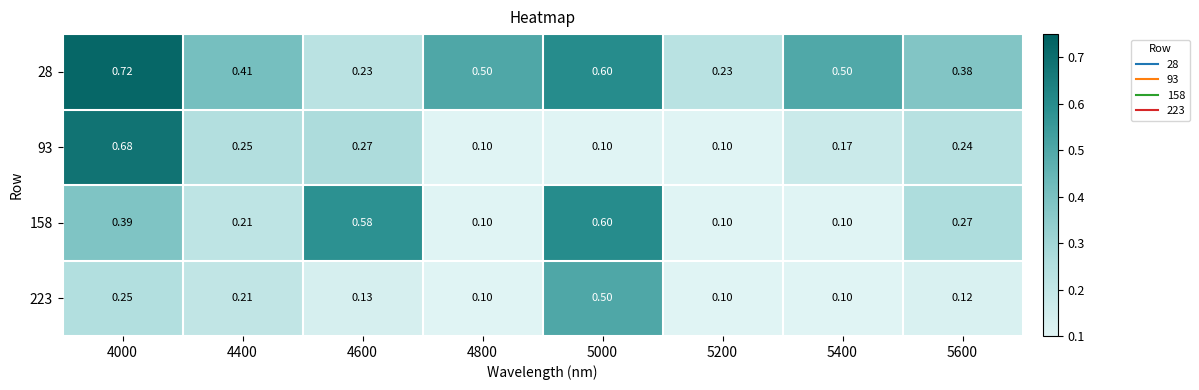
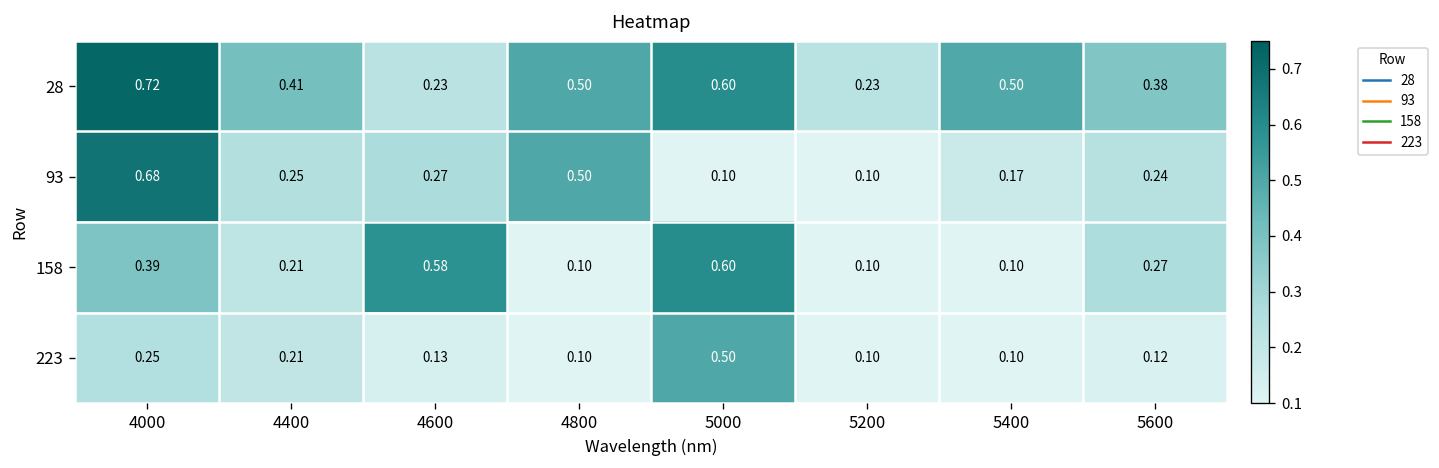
  {
    "28": {
      "4000": 0.72,
      "4400": 0.41,
      "4600": 0.23,
      "4800": 0.50,
      "5000": 0.60,
      "5200": 0.23,
      "5400": 0.50,
      "5600": 0.38
    },
    "93": {
      "4000": 0.68,
      "4400": 0.25,
      "4600": 0.27,
-     "4800": 0.10,
+     "4800": 0.50,
      "5000": 0.10,
      "5200": 0.10,
      "5400": 0.17,
      "5600": 0.24
    },
    "158": {
      "4000": 0.39,
      "4400": 0.21,
      "4600": 0.58,
      "4800": 0.10,
      "5000": 0.60,
      "5200": 0.10,
      "5400": 0.10,
      "5600": 0.27
    },
    "223": {
      "4000": 0.25,
      "4400": 0.21,
      "4600": 0.13,
      "4800": 0.10,
      "5000": 0.50,
      "5200": 0.10,
      "5400": 0.10,
      "5600": 0.12
    }
  }
